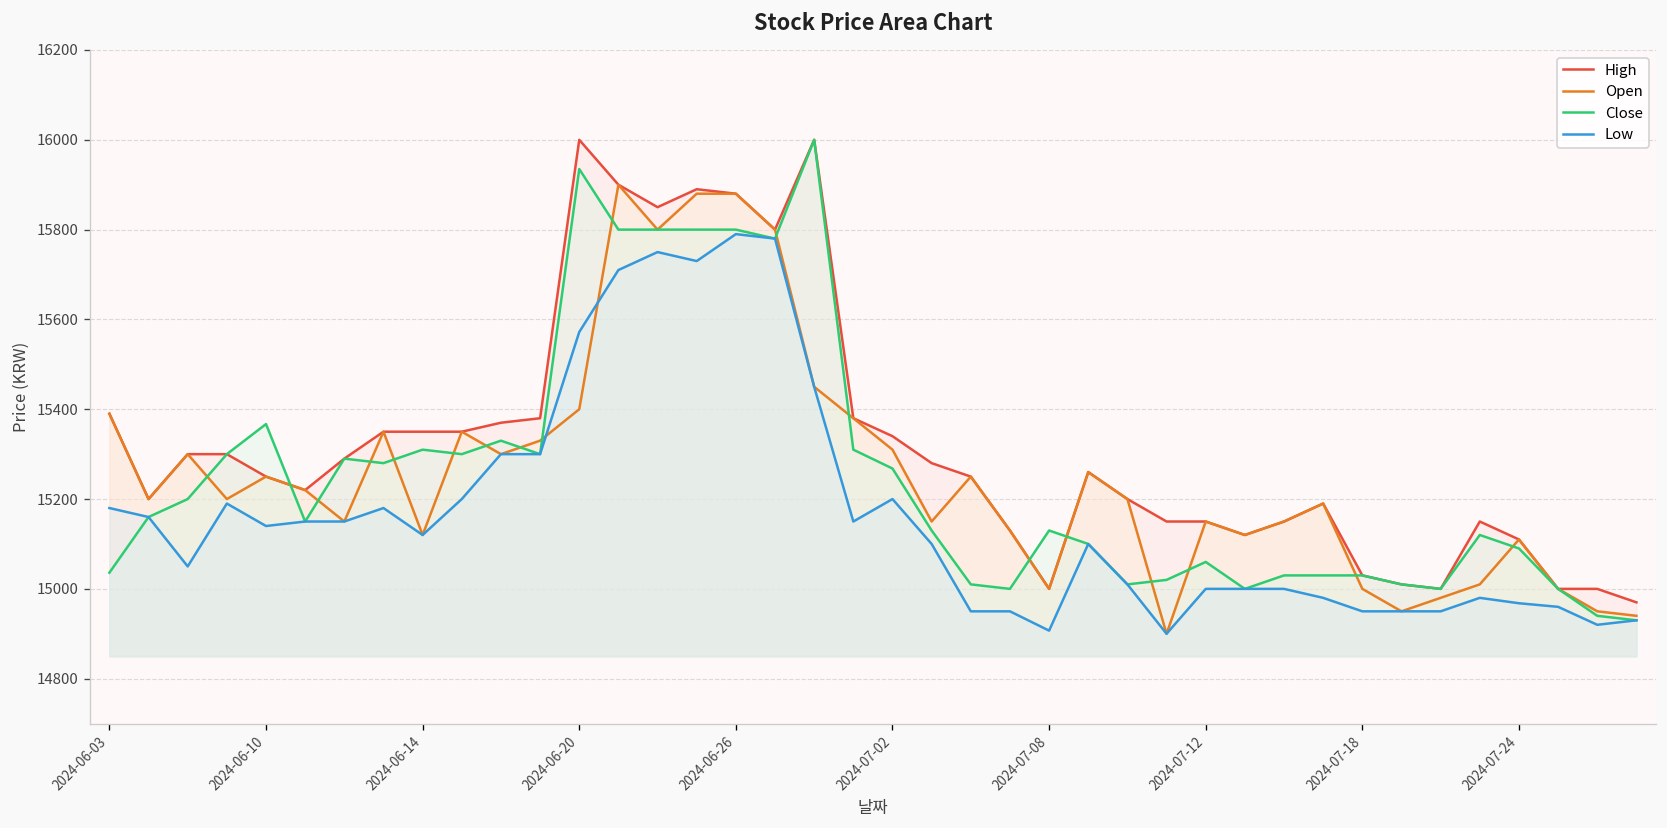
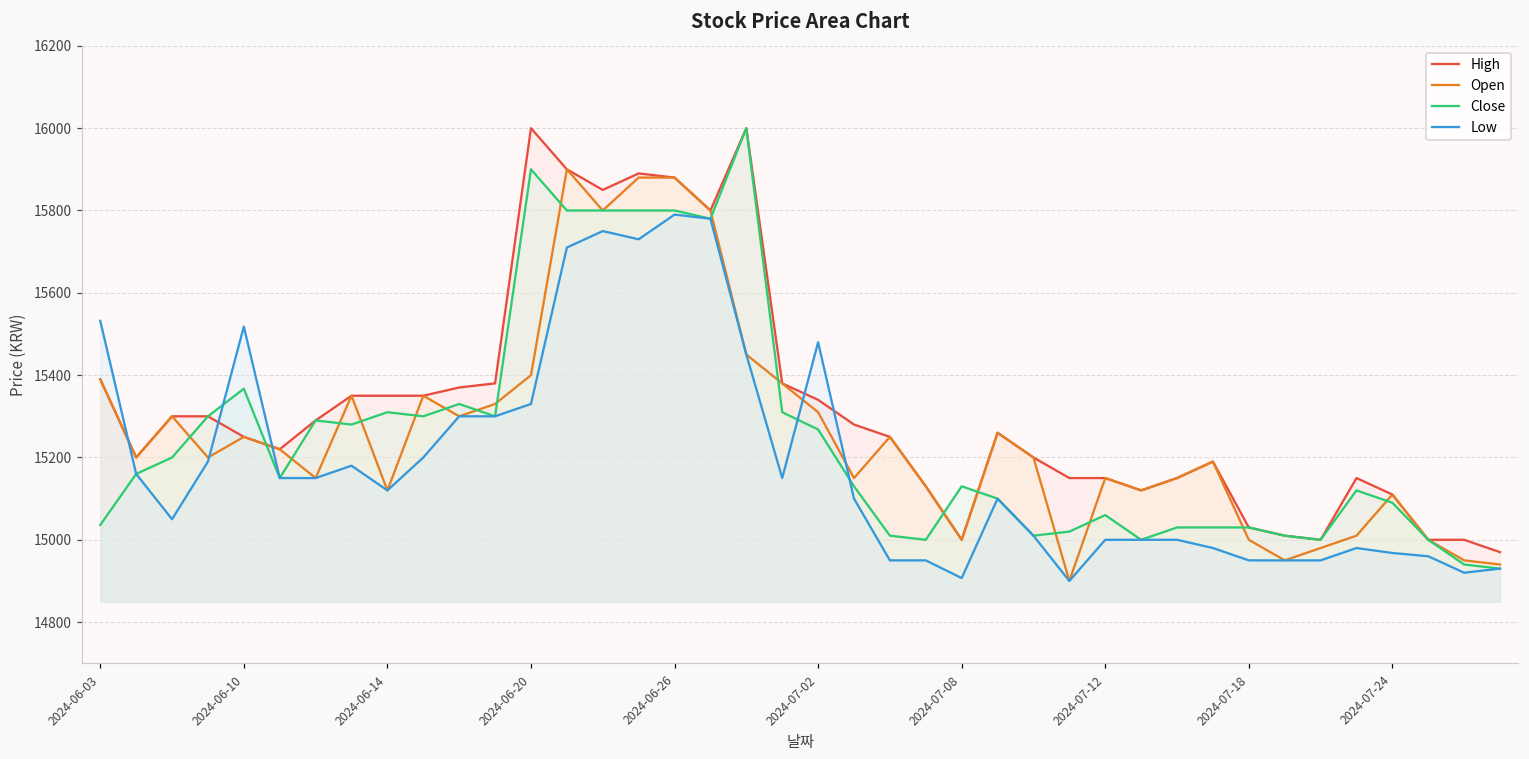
  {
    "Close": {
      "2024-06-03": 15040,
      "2024-06-10": 15370,
      "2024-06-14": 15310,
-     "2024-06-20": 15940,
+     "2024-06-20": 15900,
      "2024-06-26": 15800,
      "2024-07-02": 15270,
      "2024-07-08": 15130,
      "2024-07-12": 15060,
      "2024-07-24": 15090
    },
    "Low": {
-     "2024-06-03": 15180,
-     "2024-06-10": 15140,
-     "2024-06-20": 15570,
+     "2024-06-03": 15530,
+     "2024-06-10": 15520,
+     "2024-06-20": 15330,
      "2024-06-26": 15790,
-     "2024-07-02": 15200,
+     "2024-07-02": 15480,
      "2024-07-08": 14910,
      "2024-07-12": 15000,
      "2024-07-18": 14950,
      "2024-07-24": 14970
    }
  }
